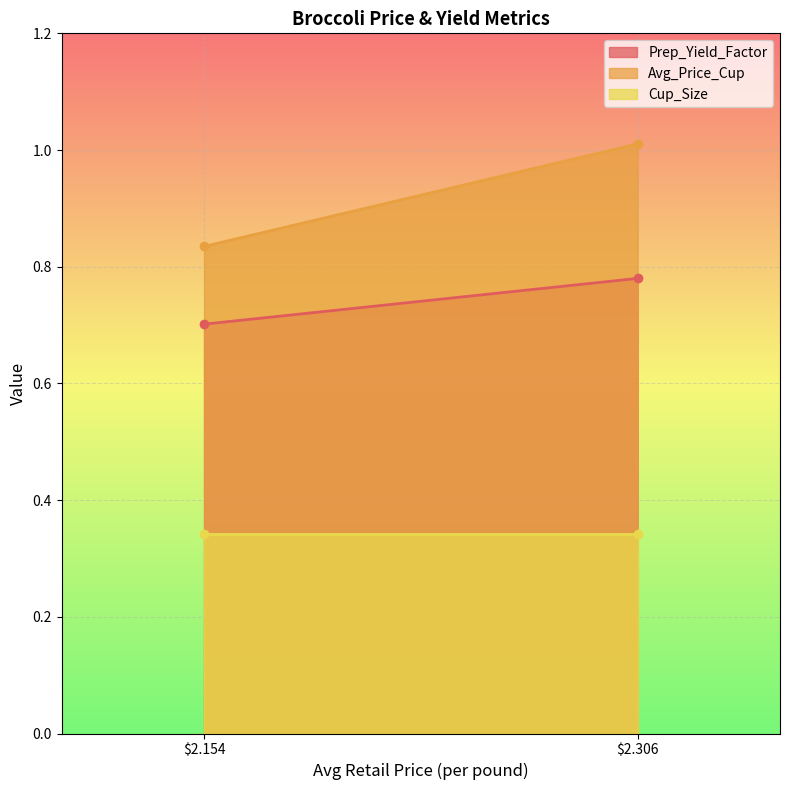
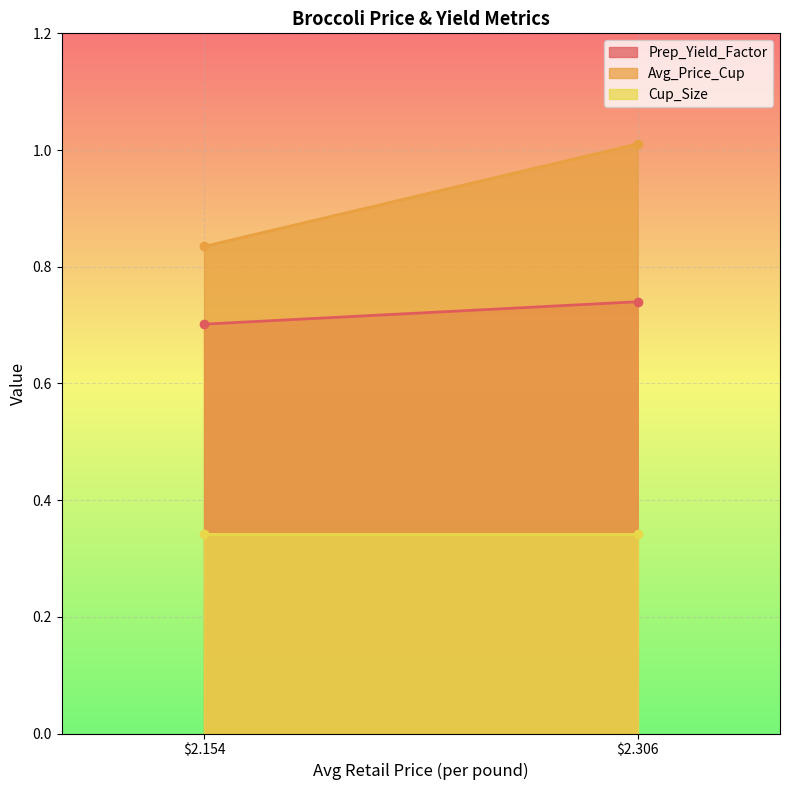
  {
    "Prep_Yield_Factor": {
      "$2.154": 0.70,
-     "$2.306": 0.78
+     "$2.306": 0.74
    }
  }
